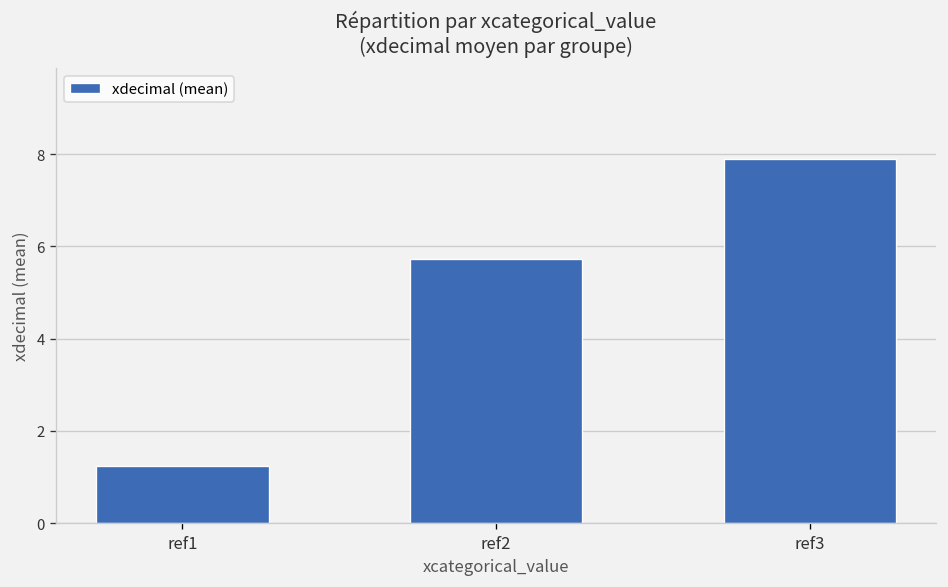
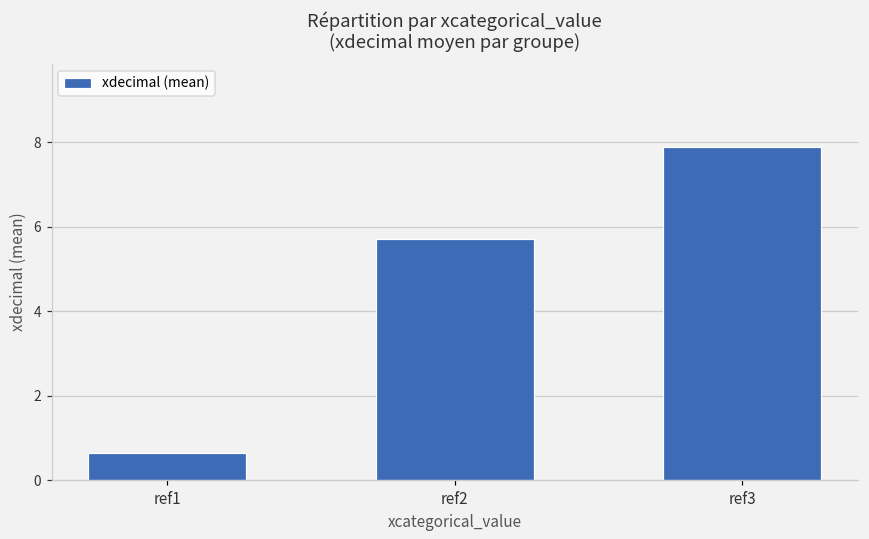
  {
-   "ref1": 1.2,
+   "ref1": 0.6,
    "ref2": 5.7,
    "ref3": 7.9
  }
